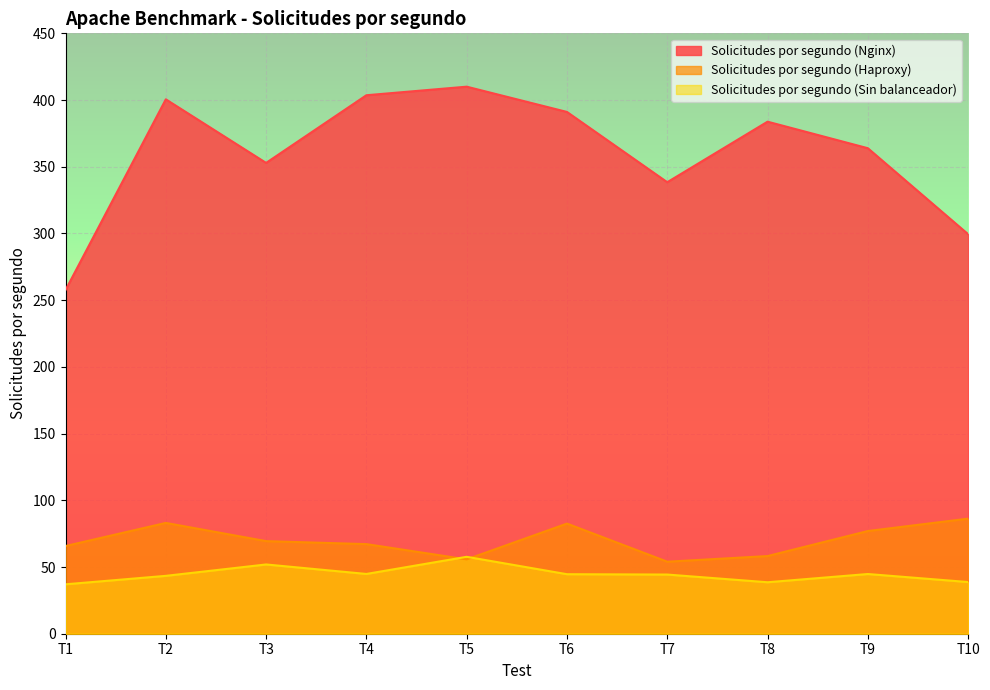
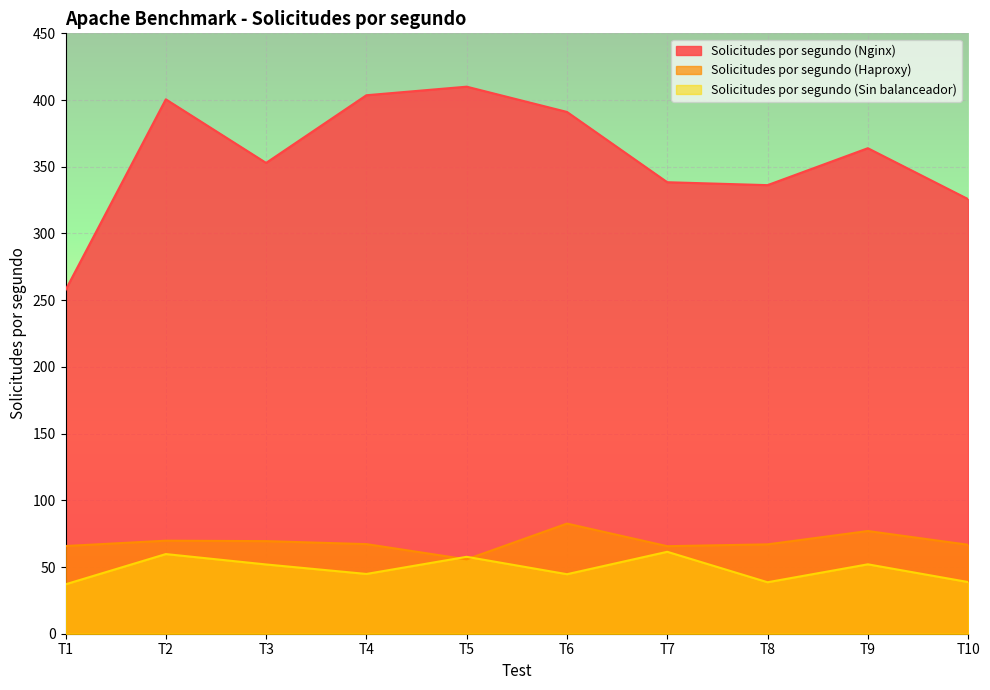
  {
    "Solicitudes por segundo (Nginx)": {
      "T1": 258,
      "T2": 401,
      "T3": 353,
      "T4": 404,
      "T5": 410,
      "T6": 391,
      "T7": 338,
-     "T8": 384,
+     "T8": 336,
      "T9": 364,
-     "T10": 299
+     "T10": 326
    },
    "Solicitudes por segundo (Haproxy)": {
      "T1": 66,
-     "T2": 83,
+     "T2": 70,
      "T3": 69,
      "T4": 67,
      "T5": 56,
      "T6": 83,
-     "T7": 54,
-     "T8": 58,
+     "T7": 66,
+     "T8": 67,
      "T9": 77,
-     "T10": 86
+     "T10": 67
    },
    "Solicitudes por segundo (Sin balanceador)": {
      "T1": 37,
-     "T2": 43,
+     "T2": 60,
      "T3": 52,
      "T4": 45,
      "T5": 58,
      "T6": 45,
-     "T7": 44,
+     "T7": 61,
      "T8": 39,
-     "T9": 45,
+     "T9": 52,
      "T10": 39
    }
  }
